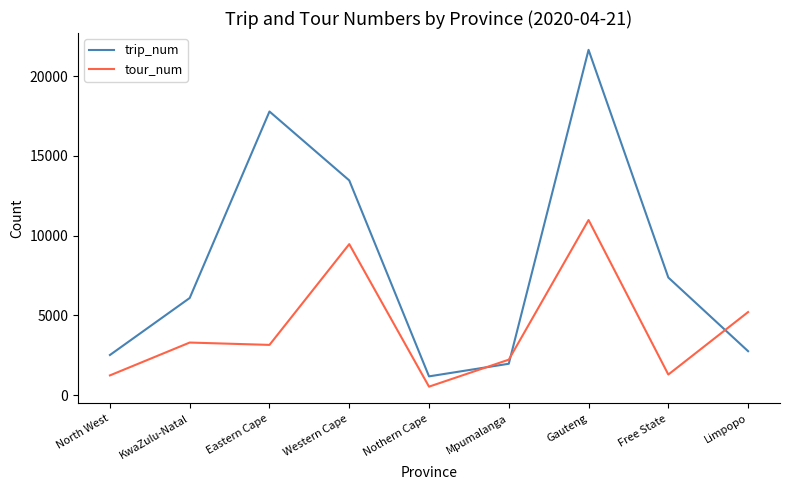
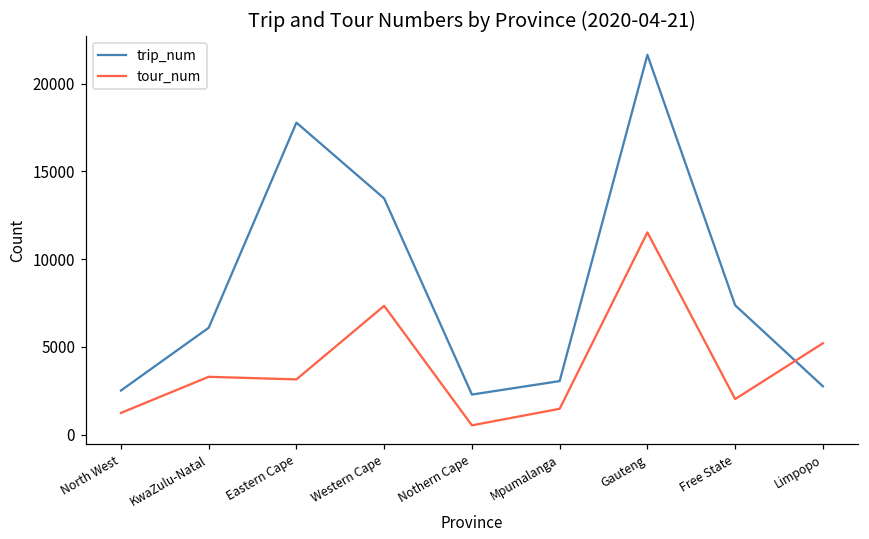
  {
    "trip_num": {
      "North West": 2500,
      "KwaZulu-Natal": 6100,
      "Eastern Cape": 17800,
      "Western Cape": 13500,
-     "Nothern Cape": 1200,
-     "Mpumalanga": 2000,
+     "Nothern Cape": 2300,
+     "Mpumalanga": 3100,
      "Gauteng": 21600,
      "Free State": 7400,
      "Limpopo": 2800
    },
    "tour_num": {
      "North West": 1200,
      "KwaZulu-Natal": 3300,
      "Eastern Cape": 3100,
-     "Western Cape": 9500,
+     "Western Cape": 7300,
      "Nothern Cape": 500,
-     "Mpumalanga": 2200,
-     "Gauteng": 11000,
-     "Free State": 1300,
+     "Mpumalanga": 1500,
+     "Gauteng": 11500,
+     "Free State": 2000,
      "Limpopo": 5200
    }
  }
